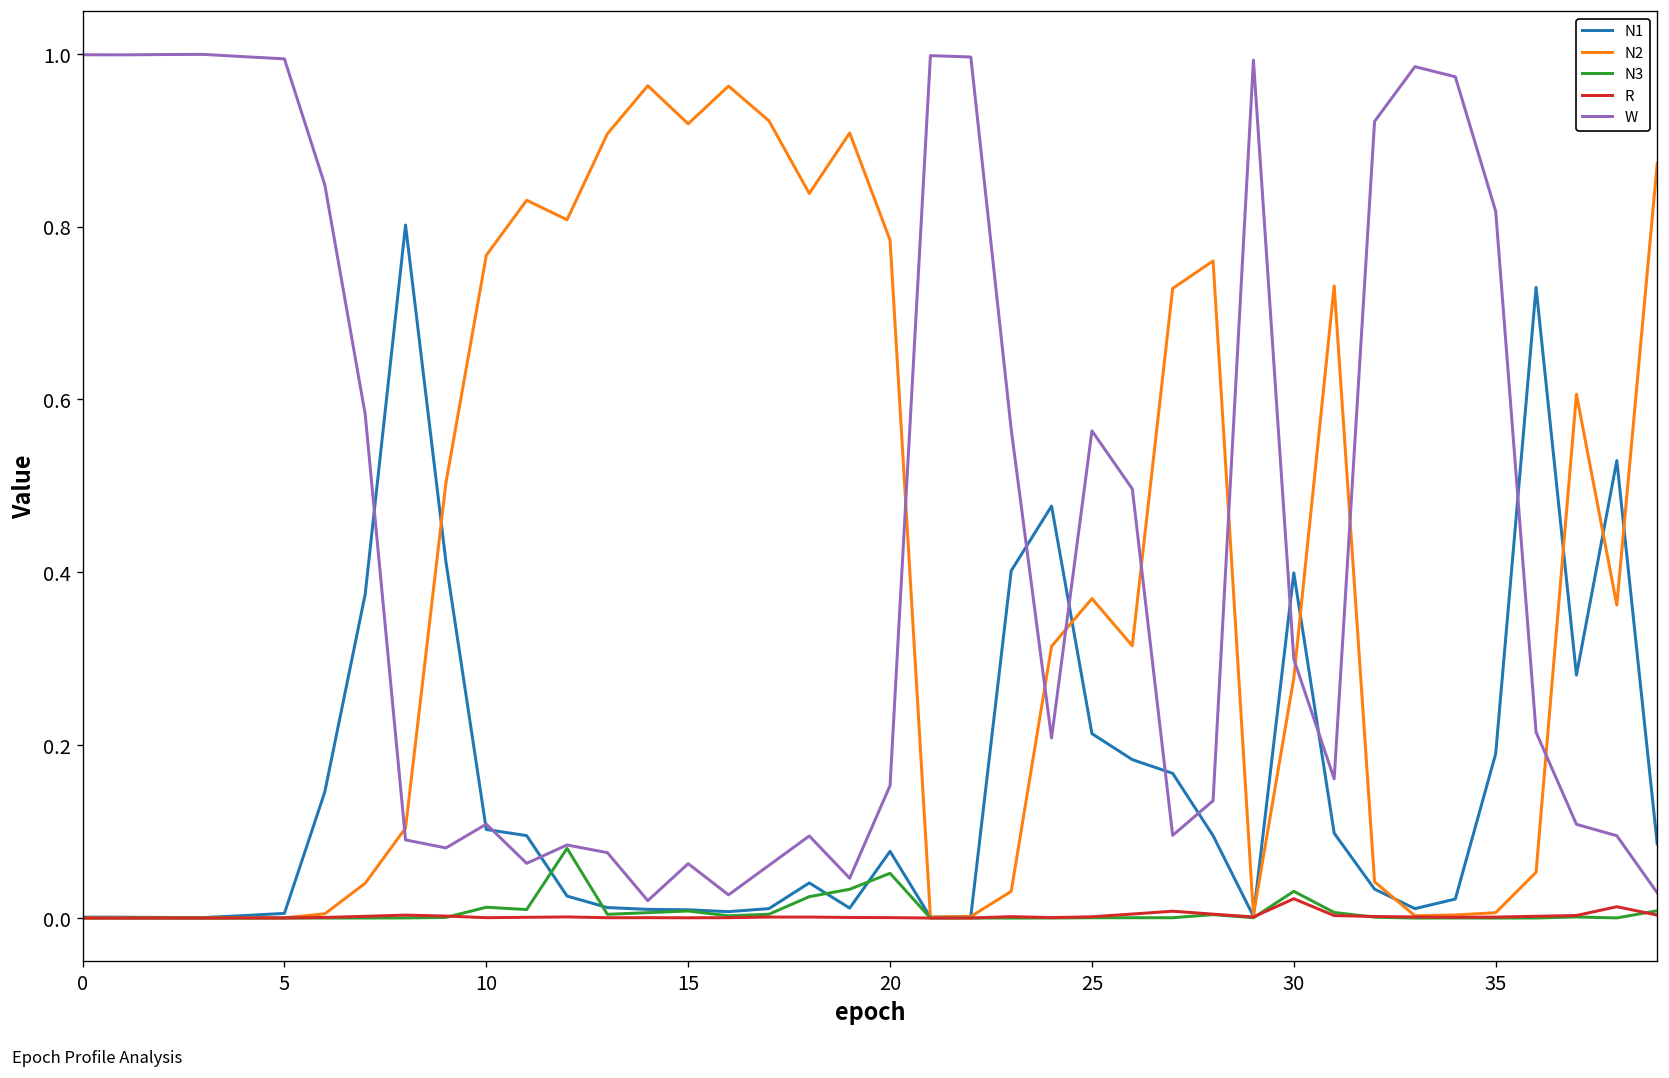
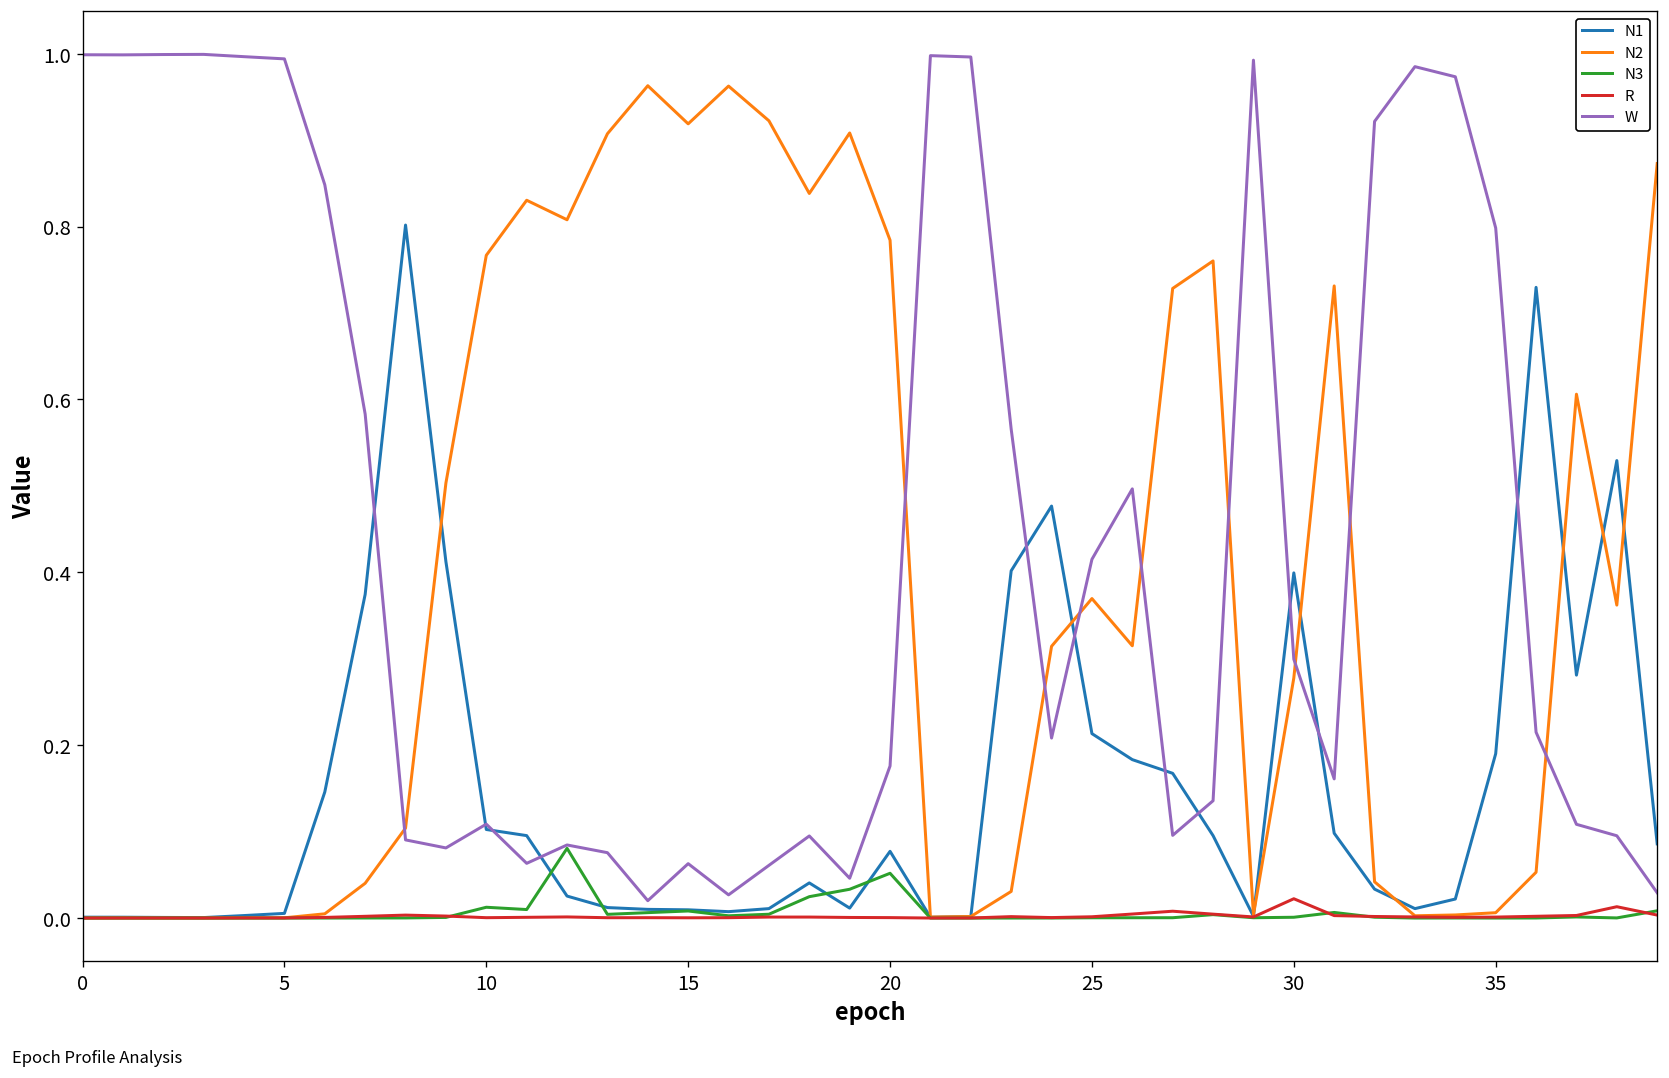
  {
    "N1": {
      "5": 0.01,
      "10": 0.10,
      "20": 0.08,
      "25": 0.21,
      "30": 0.40,
      "35": 0.19
    },
    "N2": {
      "10": 0.77,
      "15": 0.92,
      "20": 0.78,
      "25": 0.37,
      "30": 0.28,
      "35": 0.01
    },
    "N3": {
      "10": 0.01,
      "20": 0.05,
-     "30": 0.03
+     "30": 0.00
    },
    "R": {
      "10": 0.00,
      "15": 0.00,
      "20": 0.00,
      "30": 0.02
    },
    "W": {
      "0": 1.00,
      "5": 0.99,
      "10": 0.11,
      "15": 0.06,
-     "20": 0.15,
-     "25": 0.56,
+     "20": 0.18,
+     "25": 0.42,
      "30": 0.30,
-     "35": 0.82
+     "35": 0.80
    }
  }
